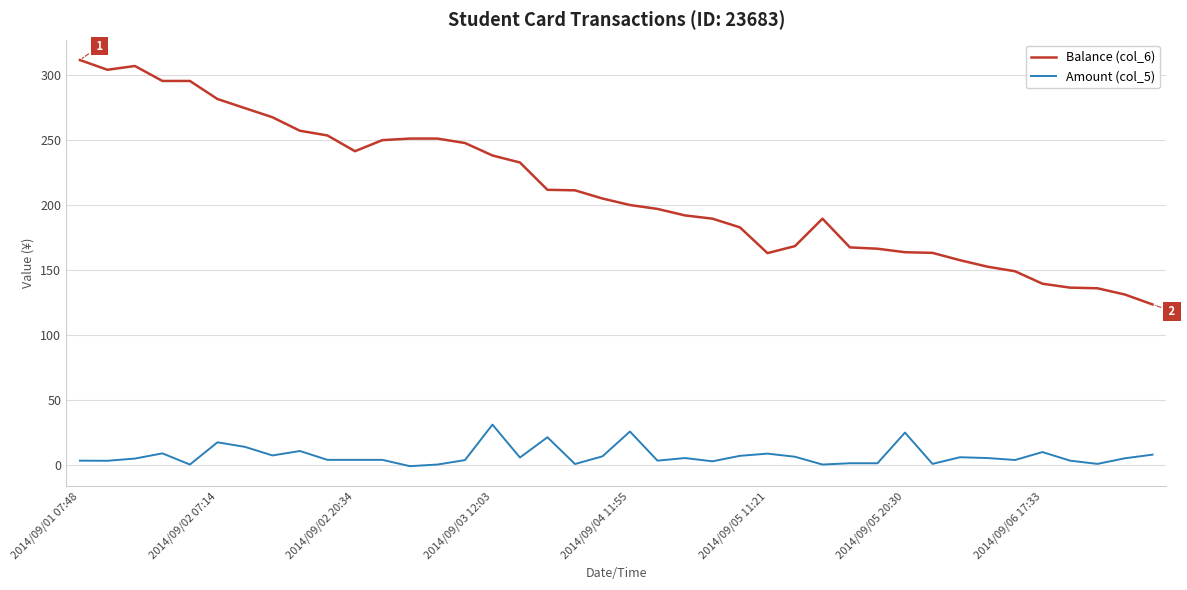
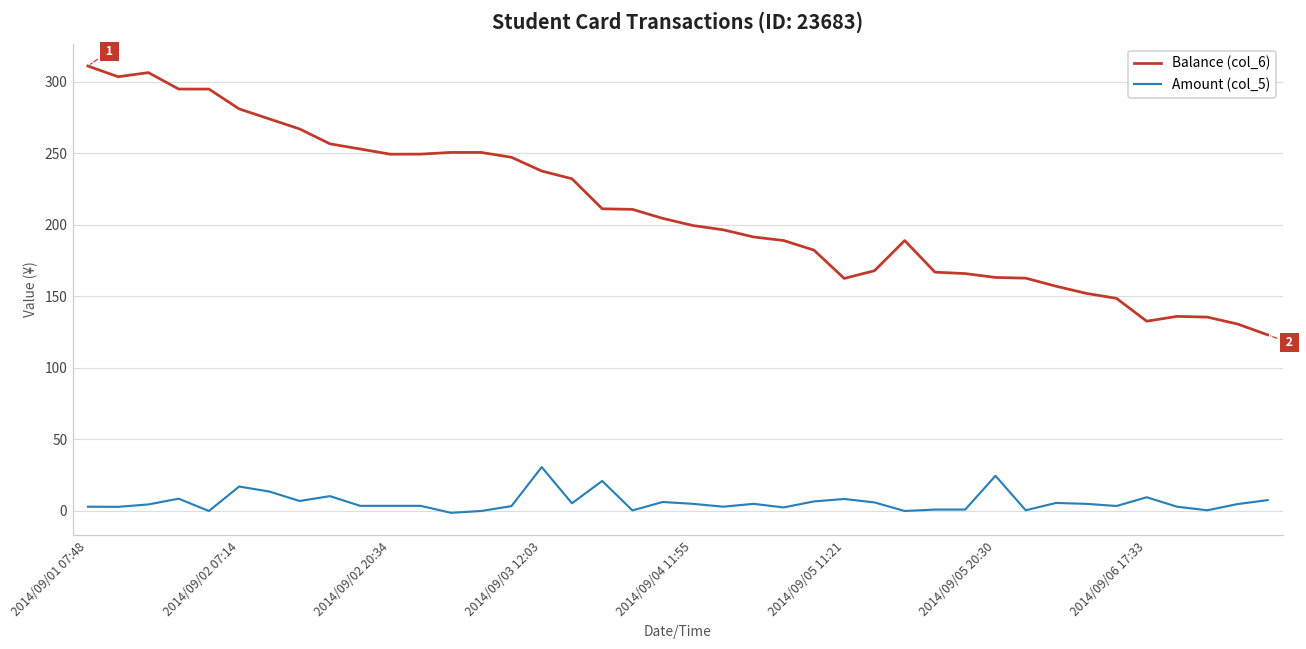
  {
    "Balance (col_6)": {
      "2014/09/02 07:14": 281,
-     "2014/09/02 20:34": 241,
+     "2014/09/02 20:34": 249,
      "2014/09/03 12:03": 238,
      "2014/09/04 11:55": 200,
      "2014/09/05 11:21": 163,
      "2014/09/05 20:30": 163,
-     "2014/09/06 17:33": 139
+     "2014/09/06 17:33": 133
    },
    "Amount (col_5)": {
      "2014/09/01 07:48": 3,
      "2014/09/02 07:14": 17,
      "2014/09/02 20:34": 4,
      "2014/09/03 12:03": 31,
-     "2014/09/04 11:55": 25,
+     "2014/09/04 11:55": 5,
      "2014/09/05 11:21": 8,
      "2014/09/05 20:30": 25,
      "2014/09/06 17:33": 10
    }
  }
